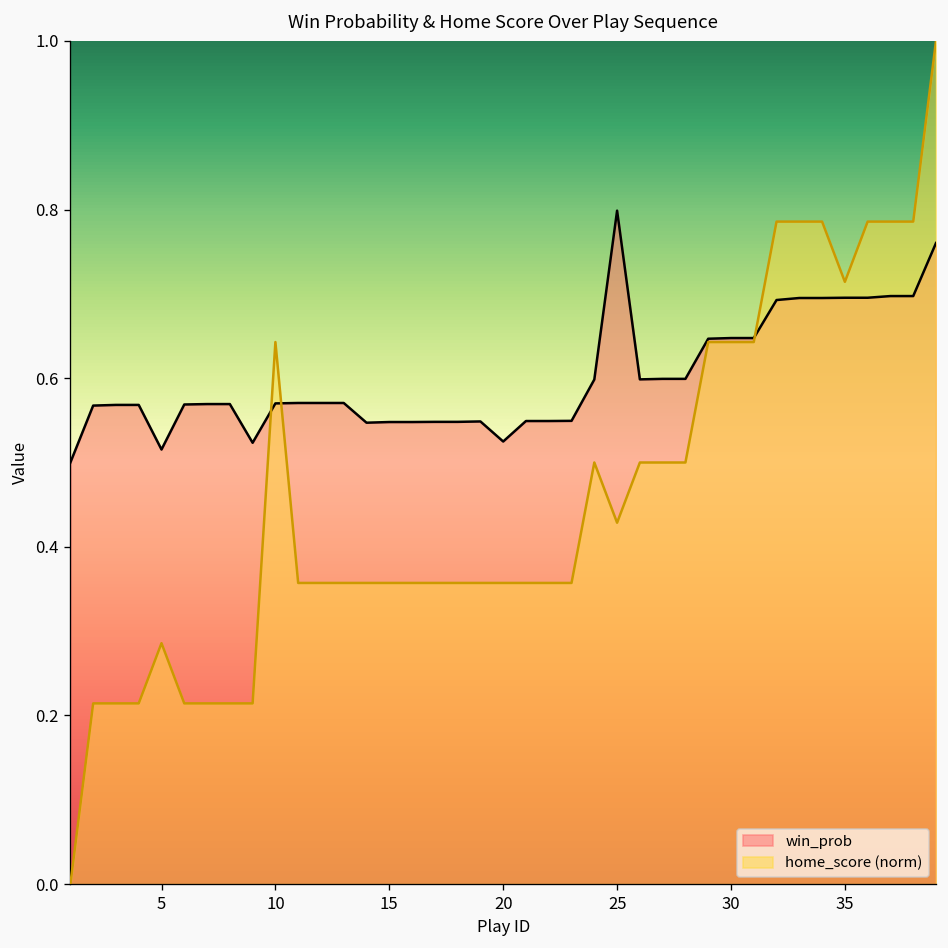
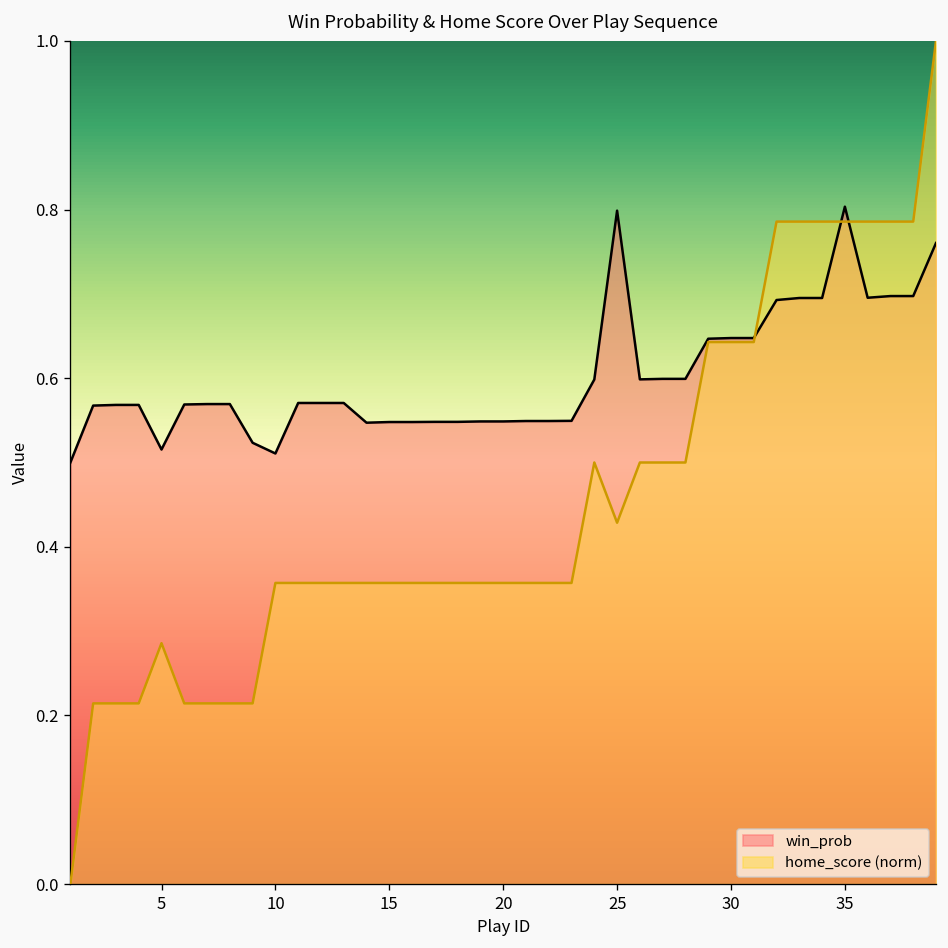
  {
    "win_prob": {
      "5": 0.52,
-     "10": 0.57,
+     "10": 0.51,
      "15": 0.55,
-     "20": 0.52,
+     "20": 0.55,
      "25": 0.80,
      "30": 0.65,
-     "35": 0.70
+     "35": 0.80
    },
    "home_score (norm)": {
      "5": 0.29,
-     "10": 0.64,
+     "10": 0.36,
      "15": 0.36,
      "20": 0.36,
      "25": 0.43,
      "30": 0.64,
-     "35": 0.71
+     "35": 0.79
    }
  }
